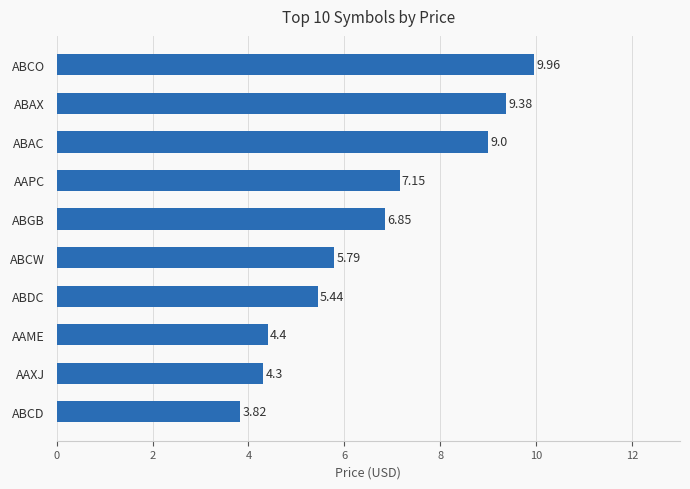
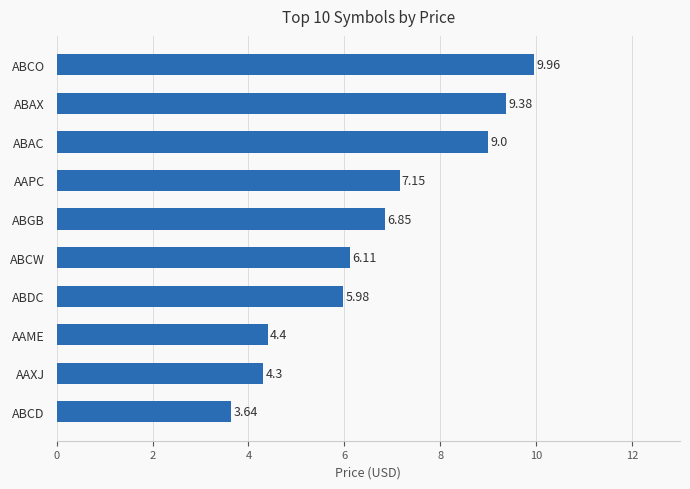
  {
    "ABCO": 9.96,
    "ABAX": 9.38,
    "ABAC": 9.0,
    "AAPC": 7.15,
    "ABGB": 6.85,
-   "ABCW": 5.79,
-   "ABDC": 5.44,
+   "ABCW": 6.11,
+   "ABDC": 5.98,
    "AAME": 4.4,
    "AAXJ": 4.3,
-   "ABCD": 3.82
+   "ABCD": 3.64
  }
